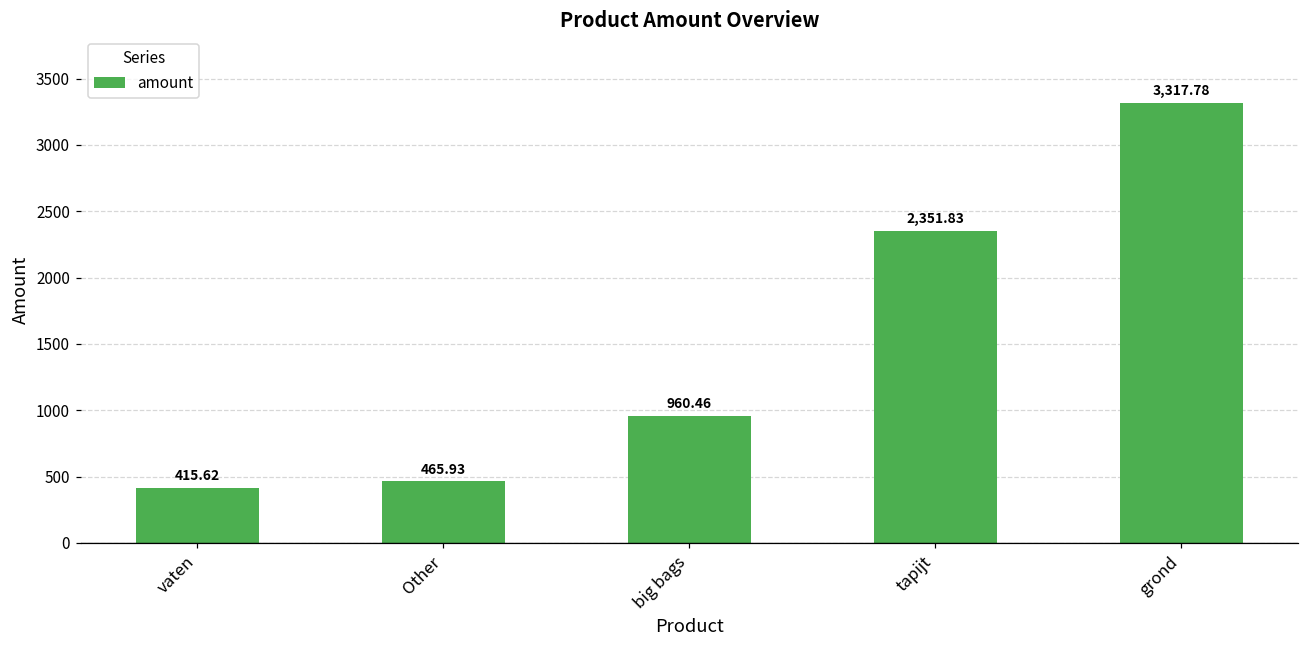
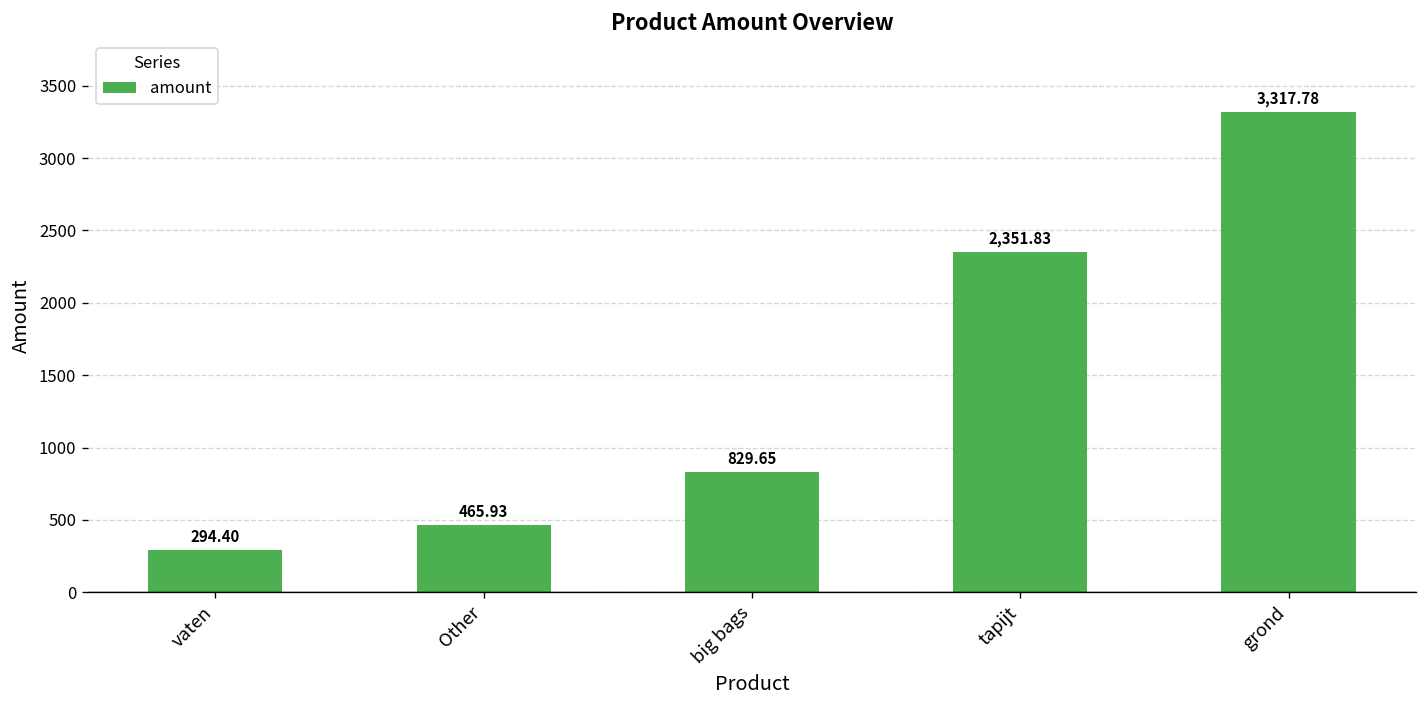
  {
-   "vaten": "415.62",
+   "vaten": "294.40",
    "Other": "465.93",
-   "big bags": "960.46",
+   "big bags": "829.65",
    "tapijt": "2,351.83",
    "grond": "3,317.78"
  }
